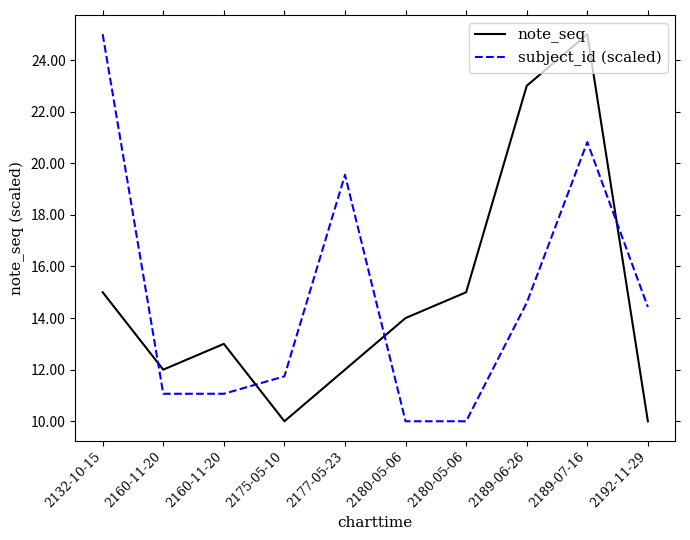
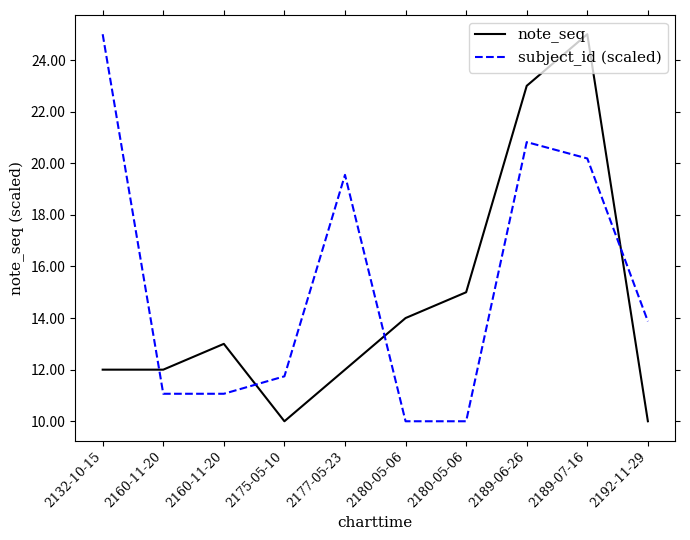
  {
    "note_seq": {
-     "2132-10-15": 15,
+     "2132-10-15": 12,
      "2175-05-10": 10,
      "2177-05-23": 12,
      "2189-06-26": 23,
      "2192-11-29": 10
    },
    "subject_id (scaled)": {
      "2132-10-15": 25.0,
      "2175-05-10": 11.7,
      "2177-05-23": 19.5,
-     "2189-06-26": 14.6,
-     "2189-07-16": 20.8,
-     "2192-11-29": 14.4
+     "2189-06-26": 20.8,
+     "2189-07-16": 20.2,
+     "2192-11-29": 13.9
    }
  }
